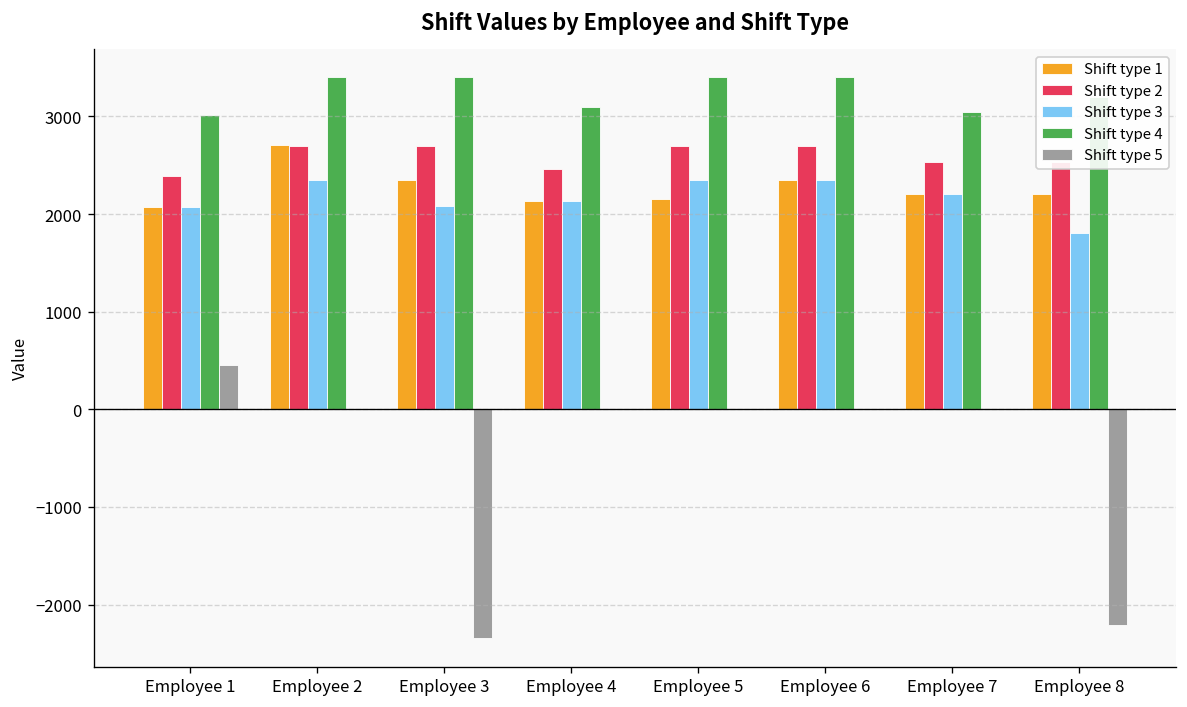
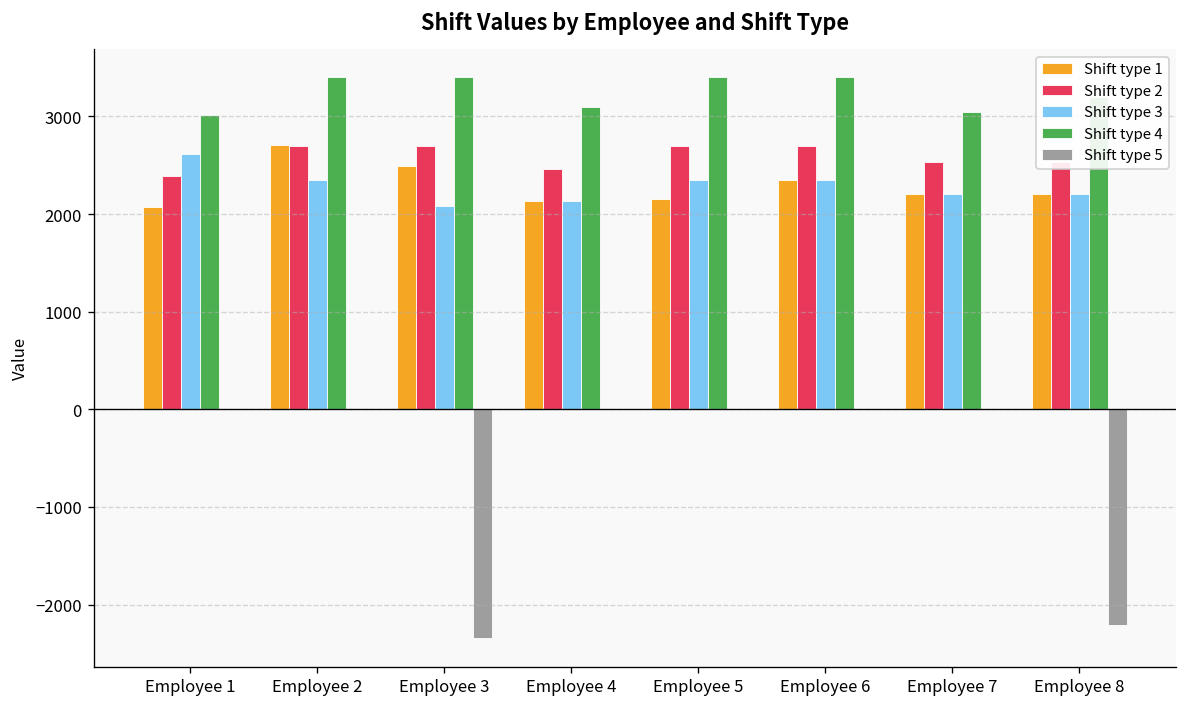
  {
    "Shift type 1": {
      "Employee 1": 2100,
      "Employee 2": 2700,
-     "Employee 3": 2300,
+     "Employee 3": 2500,
      "Employee 4": 2100,
      "Employee 5": 2200,
      "Employee 6": 2300,
      "Employee 7": 2200,
      "Employee 8": 2200
    },
    "Shift type 2": {
      "Employee 1": 2400,
      "Employee 2": 2700,
      "Employee 3": 2700,
      "Employee 4": 2500,
      "Employee 5": 2700,
      "Employee 6": 2700,
      "Employee 7": 2500
    },
    "Shift type 3": {
-     "Employee 1": 2100,
+     "Employee 1": 2600,
      "Employee 2": 2300,
      "Employee 3": 2100,
      "Employee 4": 2100,
      "Employee 5": 2300,
      "Employee 6": 2300,
      "Employee 7": 2200,
-     "Employee 8": 1800
+     "Employee 8": 2200
    },
    "Shift type 4": {
      "Employee 1": 3000,
      "Employee 2": 3400,
      "Employee 3": 3400,
      "Employee 4": 3100,
      "Employee 5": 3400,
      "Employee 6": 3400,
      "Employee 7": 3000
    },
    "Shift type 5": {
-     "Employee 1": 500,
+     "Employee 1": 0,
      "Employee 2": 0,
      "Employee 3": -2300,
      "Employee 4": 0,
      "Employee 5": 0,
      "Employee 6": 0,
      "Employee 7": 0,
      "Employee 8": -2200
    }
  }
